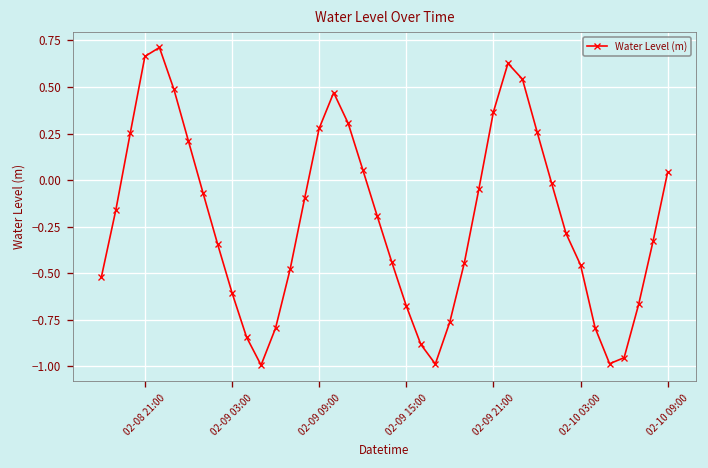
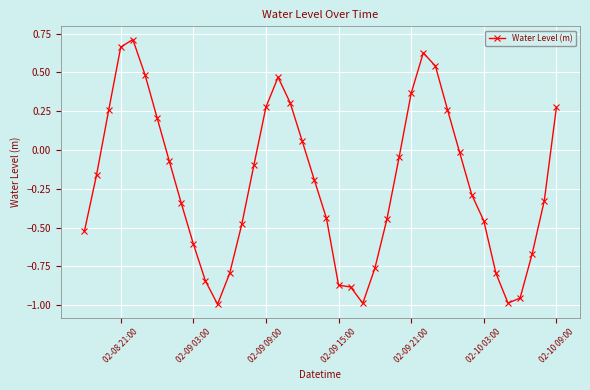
  {
    "02-08 21:00": 0.66,
    "02-09 03:00": -0.61,
    "02-09 09:00": 0.28,
-   "02-09 15:00": -0.68,
+   "02-09 15:00": -0.87,
    "02-09 21:00": 0.37,
    "02-10 03:00": -0.46,
-   "02-10 09:00": 0.04
+   "02-10 09:00": 0.27
  }
